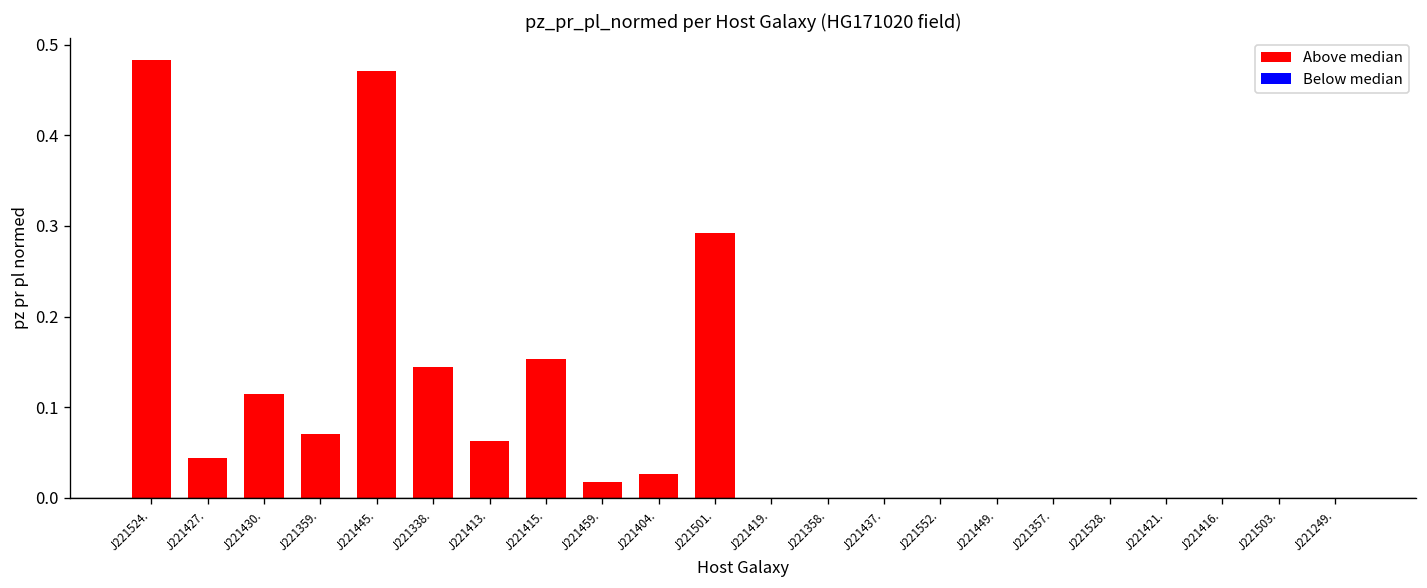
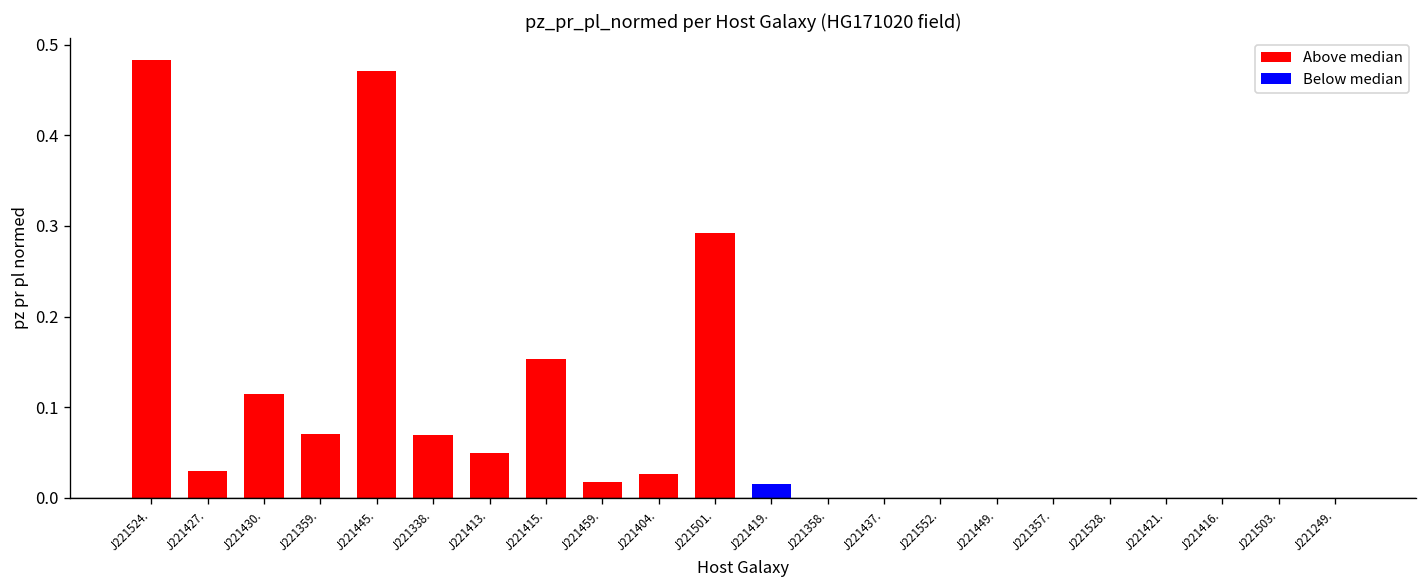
  {
    "J221524.": 0.48,
-   "J221427.": 0.04,
+   "J221427.": 0.03,
    "J221430.": 0.11,
    "J221359.": 0.07,
    "J221445.": 0.47,
-   "J221338.": 0.14,
-   "J221413.": 0.06,
+   "J221338.": 0.07,
+   "J221413.": 0.05,
    "J221415.": 0.15,
    "J221459.": 0.02,
    "J221404.": 0.03,
    "J221501.": 0.29,
-   "J221419.": 0.00
+   "J221419.": 0.01
  }
